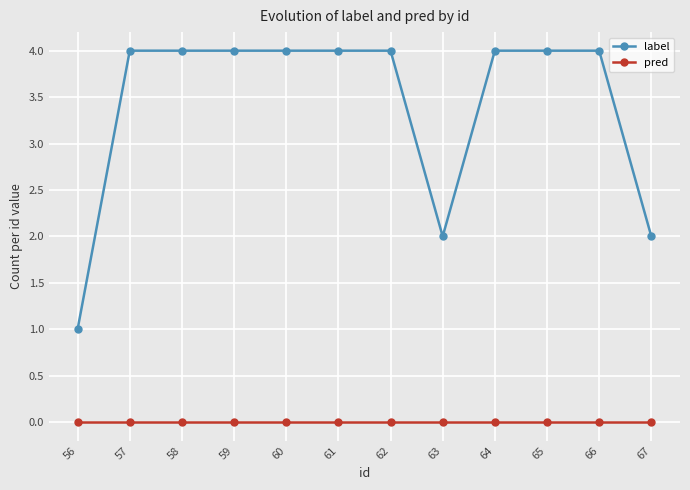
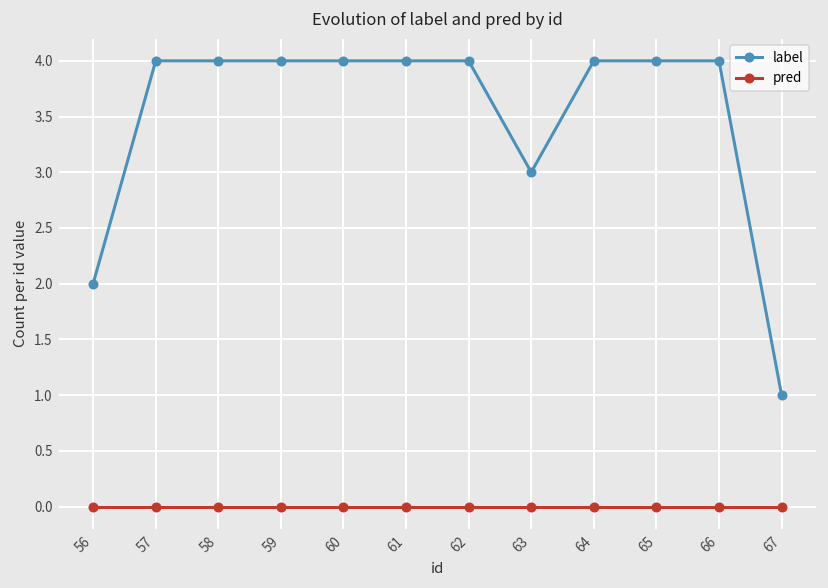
  {
    "label": {
-     "56": 1,
+     "56": 2,
      "57": 4,
      "58": 4,
      "59": 4,
      "60": 4,
      "61": 4,
      "62": 4,
-     "63": 2,
+     "63": 3,
      "64": 4,
      "65": 4,
      "66": 4,
-     "67": 2
+     "67": 1
    },
    "pred": {
      "56": 0,
      "57": 0,
      "58": 0,
      "59": 0,
      "60": 0,
      "61": 0,
      "62": 0,
      "63": 0,
      "64": 0,
      "65": 0,
      "66": 0,
      "67": 0
    }
  }
